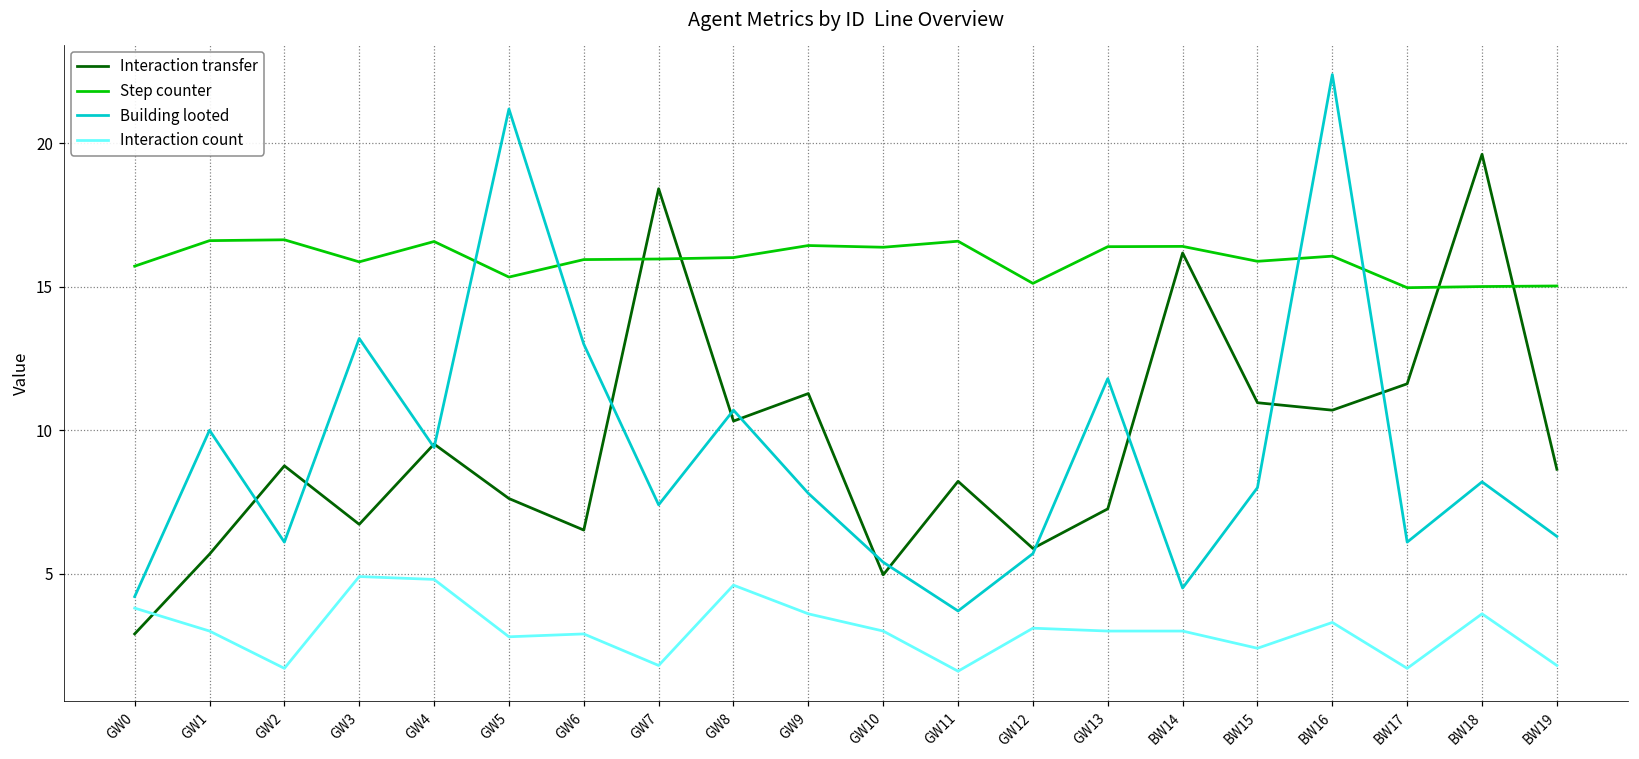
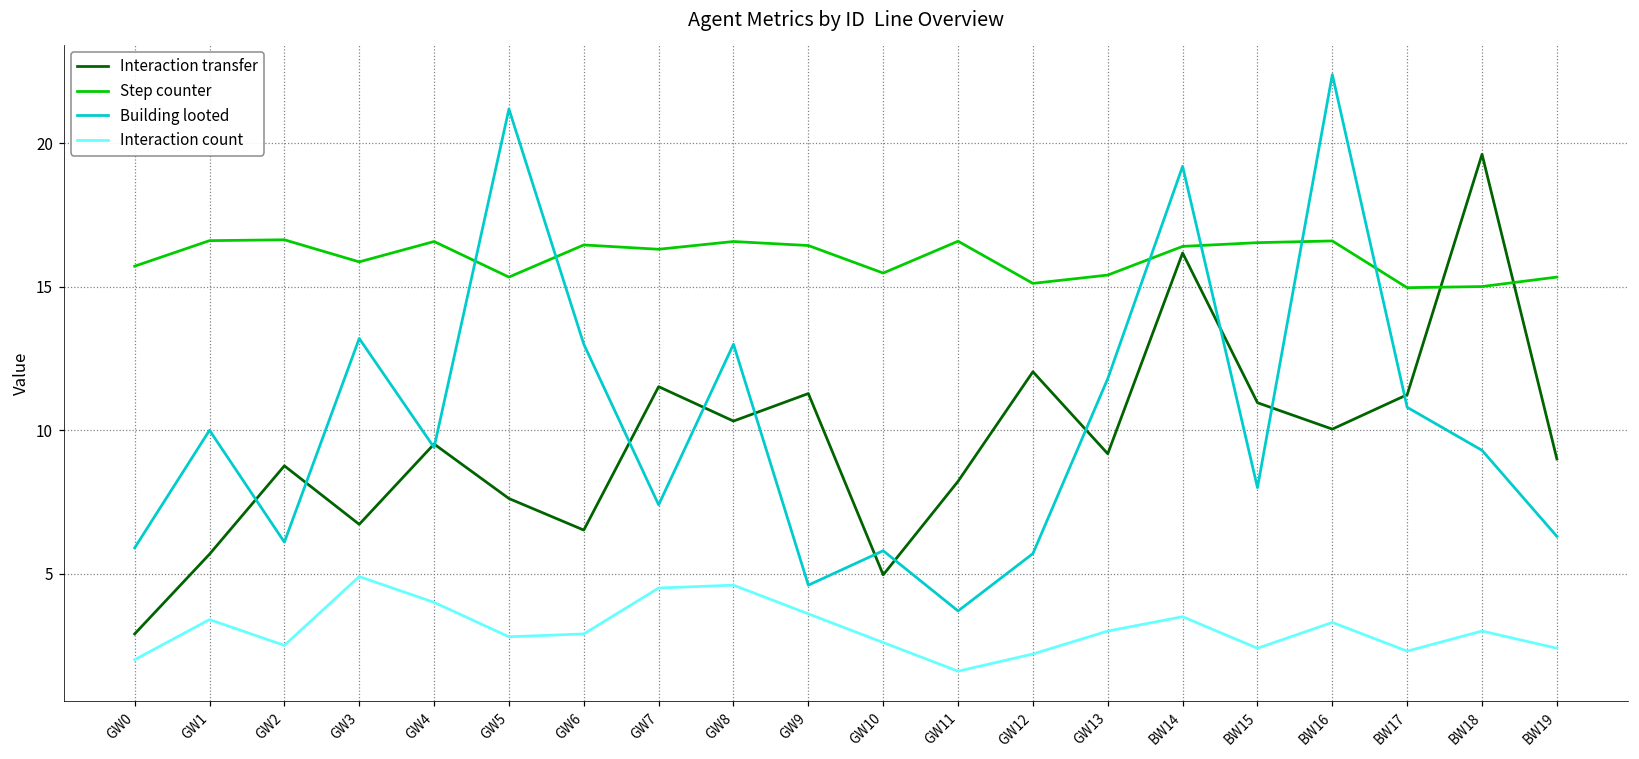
  {
    "Interaction transfer": {
      "GW0": 2.9,
      "GW1": 5.7,
      "GW2": 8.8,
      "GW3": 6.7,
      "GW4": 9.5,
      "GW5": 7.6,
      "GW6": 6.5,
-     "GW7": 18.4,
+     "GW7": 11.5,
      "GW8": 10.3,
      "GW9": 11.3,
      "GW10": 5.0,
      "GW11": 8.2,
-     "GW12": 5.9,
-     "GW13": 7.3,
+     "GW12": 12.0,
+     "GW13": 9.2,
      "BW14": 16.2,
      "BW15": 11.0,
-     "BW16": 10.7,
-     "BW17": 11.6,
+     "BW16": 10.0,
+     "BW17": 11.2,
      "BW18": 19.6,
-     "BW19": 8.6
+     "BW19": 9.0
    },
    "Step counter": {
      "GW0": 15.7,
      "GW1": 16.6,
      "GW2": 16.6,
      "GW3": 15.9,
      "GW4": 16.6,
      "GW5": 15.3,
-     "GW6": 16.0,
-     "GW7": 16.0,
-     "GW8": 16.0,
+     "GW6": 16.5,
+     "GW7": 16.3,
+     "GW8": 16.6,
      "GW9": 16.4,
-     "GW10": 16.4,
+     "GW10": 15.5,
      "GW11": 16.6,
      "GW12": 15.1,
-     "GW13": 16.4,
+     "GW13": 15.4,
      "BW14": 16.4,
-     "BW15": 15.9,
-     "BW16": 16.1,
+     "BW15": 16.5,
+     "BW16": 16.6,
      "BW17": 15.0,
      "BW18": 15.0,
-     "BW19": 15.0
+     "BW19": 15.3
    },
    "Building looted": {
-     "GW0": 4.2,
+     "GW0": 5.9,
      "GW1": 10.0,
      "GW2": 6.1,
      "GW3": 13.2,
      "GW4": 9.4,
      "GW5": 21.2,
      "GW6": 13.0,
      "GW7": 7.4,
-     "GW8": 10.7,
-     "GW9": 7.8,
-     "GW10": 5.4,
+     "GW8": 13.0,
+     "GW9": 4.6,
+     "GW10": 5.8,
      "GW11": 3.7,
      "GW12": 5.7,
      "GW13": 11.8,
-     "BW14": 4.5,
+     "BW14": 19.2,
      "BW15": 8.0,
      "BW16": 22.4,
-     "BW17": 6.1,
-     "BW18": 8.2,
+     "BW17": 10.8,
+     "BW18": 9.3,
      "BW19": 6.3
    },
    "Interaction count": {
-     "GW0": 3.8,
-     "GW1": 3.0,
-     "GW2": 1.7,
+     "GW0": 2.0,
+     "GW1": 3.4,
+     "GW2": 2.5,
      "GW3": 4.9,
-     "GW4": 4.8,
+     "GW4": 4.0,
      "GW5": 2.8,
      "GW6": 2.9,
-     "GW7": 1.8,
+     "GW7": 4.5,
      "GW8": 4.6,
      "GW9": 3.6,
-     "GW10": 3.0,
+     "GW10": 2.6,
      "GW11": 1.6,
-     "GW12": 3.1,
+     "GW12": 2.2,
      "GW13": 3.0,
-     "BW14": 3.0,
+     "BW14": 3.5,
      "BW15": 2.4,
      "BW16": 3.3,
-     "BW17": 1.7,
-     "BW18": 3.6,
-     "BW19": 1.8
+     "BW17": 2.3,
+     "BW18": 3.0,
+     "BW19": 2.4
    }
  }
